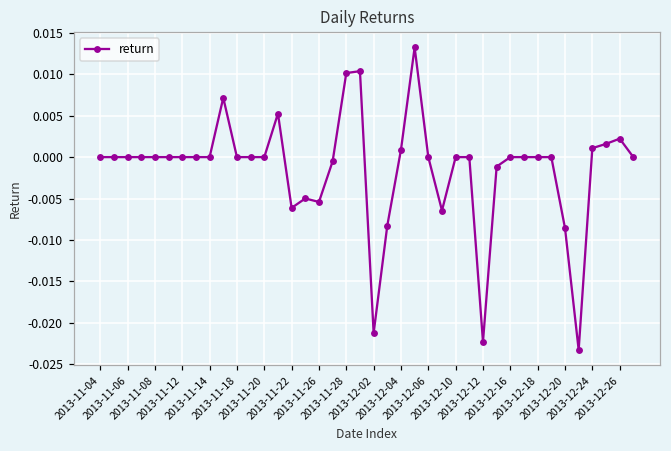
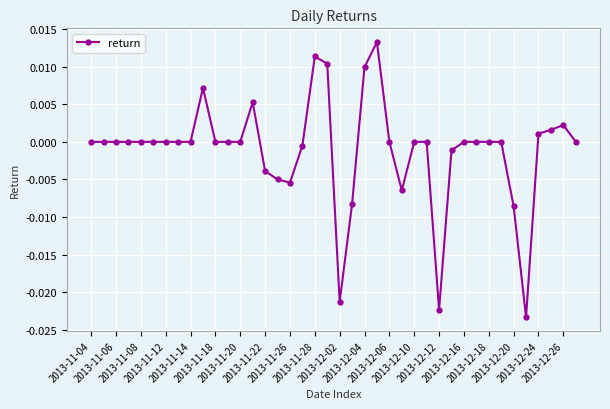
  {
    "2013-11-04": 0.000,
    "2013-11-06": 0.000,
    "2013-11-08": 0.000,
    "2013-11-12": 0.000,
    "2013-11-14": 0.000,
    "2013-11-18": 0.000,
    "2013-11-20": 0.000,
-   "2013-11-22": -0.006,
+   "2013-11-22": -0.004,
    "2013-11-26": -0.005,
-   "2013-11-28": 0.010,
+   "2013-11-28": 0.011,
    "2013-12-02": -0.021,
-   "2013-12-04": 0.001,
+   "2013-12-04": 0.010,
    "2013-12-06": 0.000,
    "2013-12-10": 0.000,
    "2013-12-12": -0.022,
    "2013-12-16": 0.000,
    "2013-12-18": 0.000,
    "2013-12-20": -0.009,
    "2013-12-24": 0.001,
    "2013-12-26": 0.002
  }
